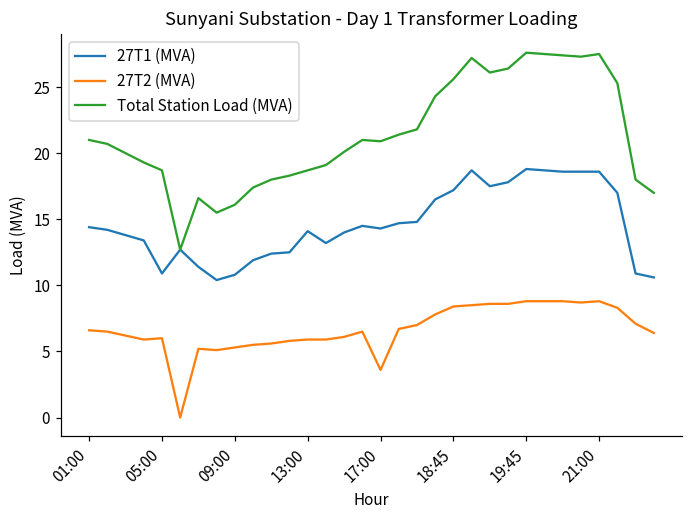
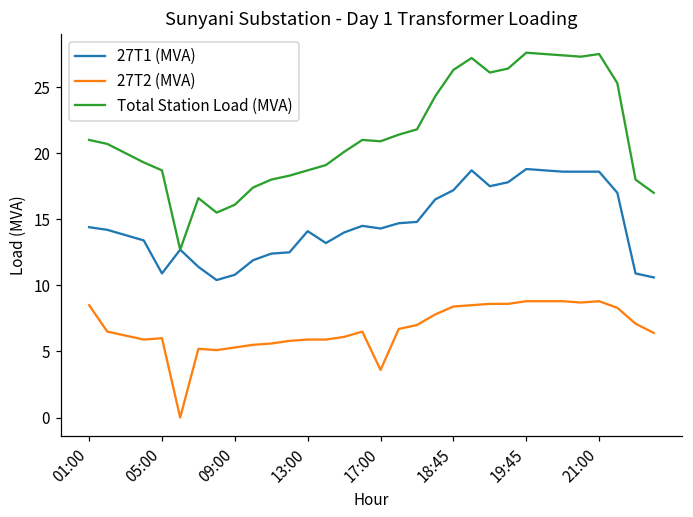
  {
    "27T1 (MVA)": {
      "01:00": 14.4,
      "05:00": 10.9,
      "09:00": 10.8,
      "13:00": 14.1,
      "17:00": 14.3,
      "18:45": 17.2,
      "19:45": 18.8
    },
    "27T2 (MVA)": {
-     "01:00": 6.6,
+     "01:00": 8.5,
      "05:00": 6.0,
      "09:00": 5.3,
      "13:00": 5.9,
      "17:00": 3.6,
      "18:45": 8.4,
      "19:45": 8.8
    },
    "Total Station Load (MVA)": {
      "01:00": 21.0,
      "05:00": 18.7,
      "09:00": 16.1,
      "13:00": 18.7,
      "17:00": 20.9,
-     "18:45": 25.6,
+     "18:45": 26.3,
      "19:45": 27.6
    }
  }
